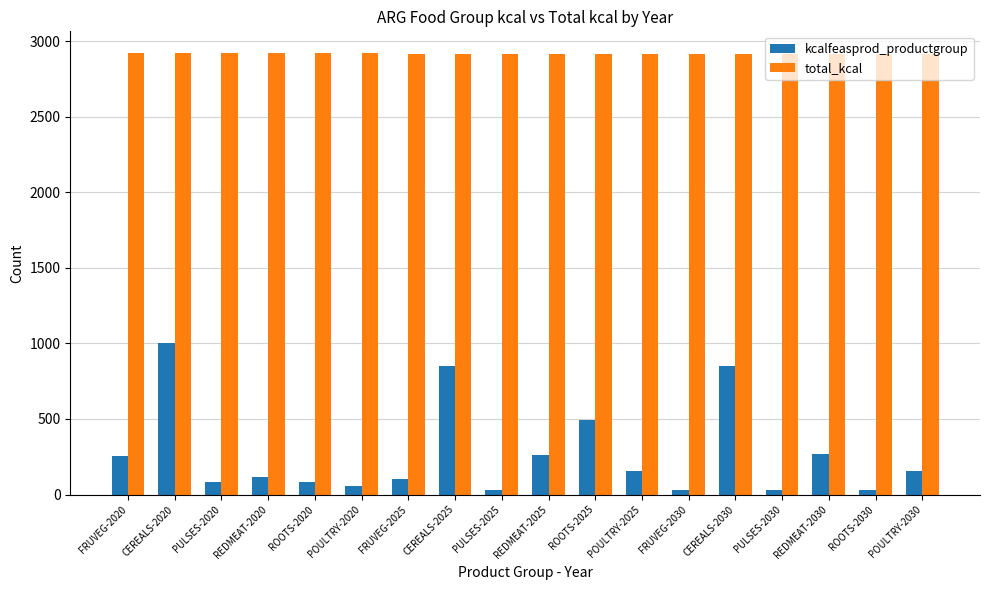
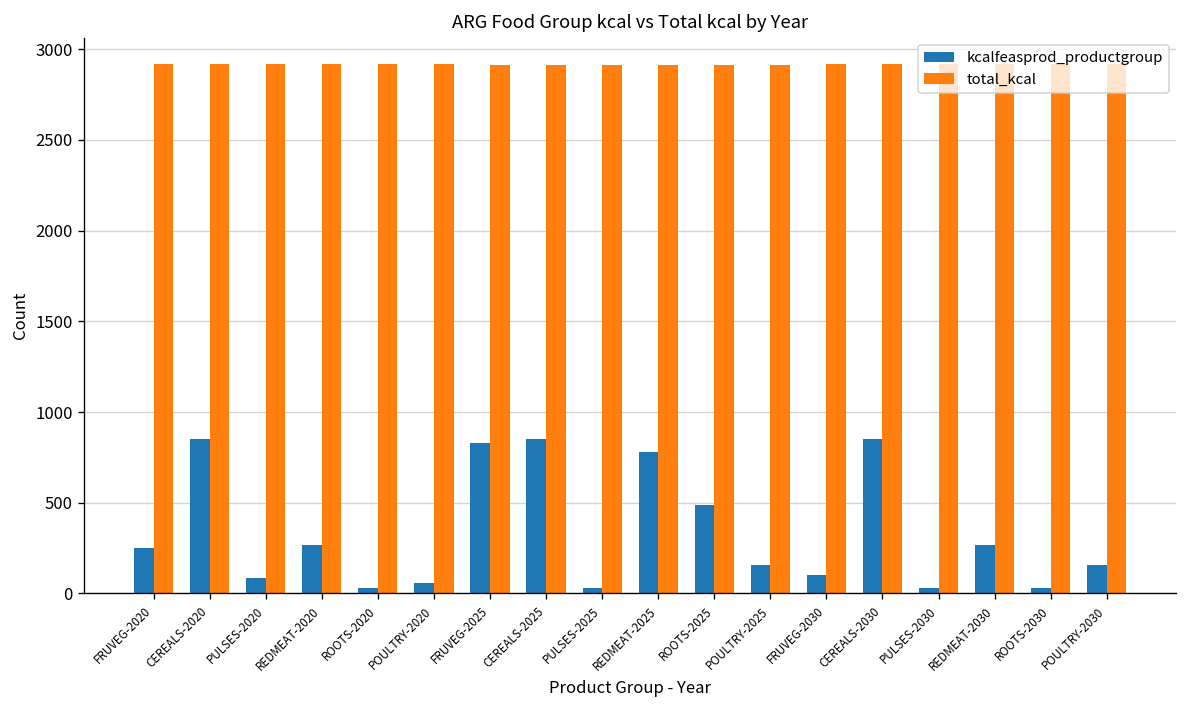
  {
    "kcalfeasprod_productgroup": {
      "FRUVEG-2020": 250,
-     "CEREALS-2020": 1010,
+     "CEREALS-2020": 850,
      "PULSES-2020": 90,
-     "REDMEAT-2020": 120,
-     "ROOTS-2020": 80,
+     "REDMEAT-2020": 270,
+     "ROOTS-2020": 30,
      "POULTRY-2020": 60,
-     "FRUVEG-2025": 100,
+     "FRUVEG-2025": 830,
      "CEREALS-2025": 850,
      "PULSES-2025": 30,
-     "REDMEAT-2025": 260,
+     "REDMEAT-2025": 780,
      "ROOTS-2025": 490,
      "POULTRY-2025": 160,
-     "FRUVEG-2030": 30,
+     "FRUVEG-2030": 100,
      "CEREALS-2030": 850,
      "PULSES-2030": 30,
      "REDMEAT-2030": 270,
      "ROOTS-2030": 30,
      "POULTRY-2030": 160
    },
    "total_kcal": {
      "FRUVEG-2020": 2920,
      "CEREALS-2020": 2920,
      "PULSES-2020": 2920,
      "REDMEAT-2020": 2920,
      "ROOTS-2020": 2920,
      "POULTRY-2020": 2920,
      "FRUVEG-2025": 2920,
      "CEREALS-2025": 2920,
      "PULSES-2025": 2920,
      "REDMEAT-2025": 2920,
      "ROOTS-2025": 2920,
      "POULTRY-2025": 2920,
      "FRUVEG-2030": 2920,
      "CEREALS-2030": 2920
    }
  }
